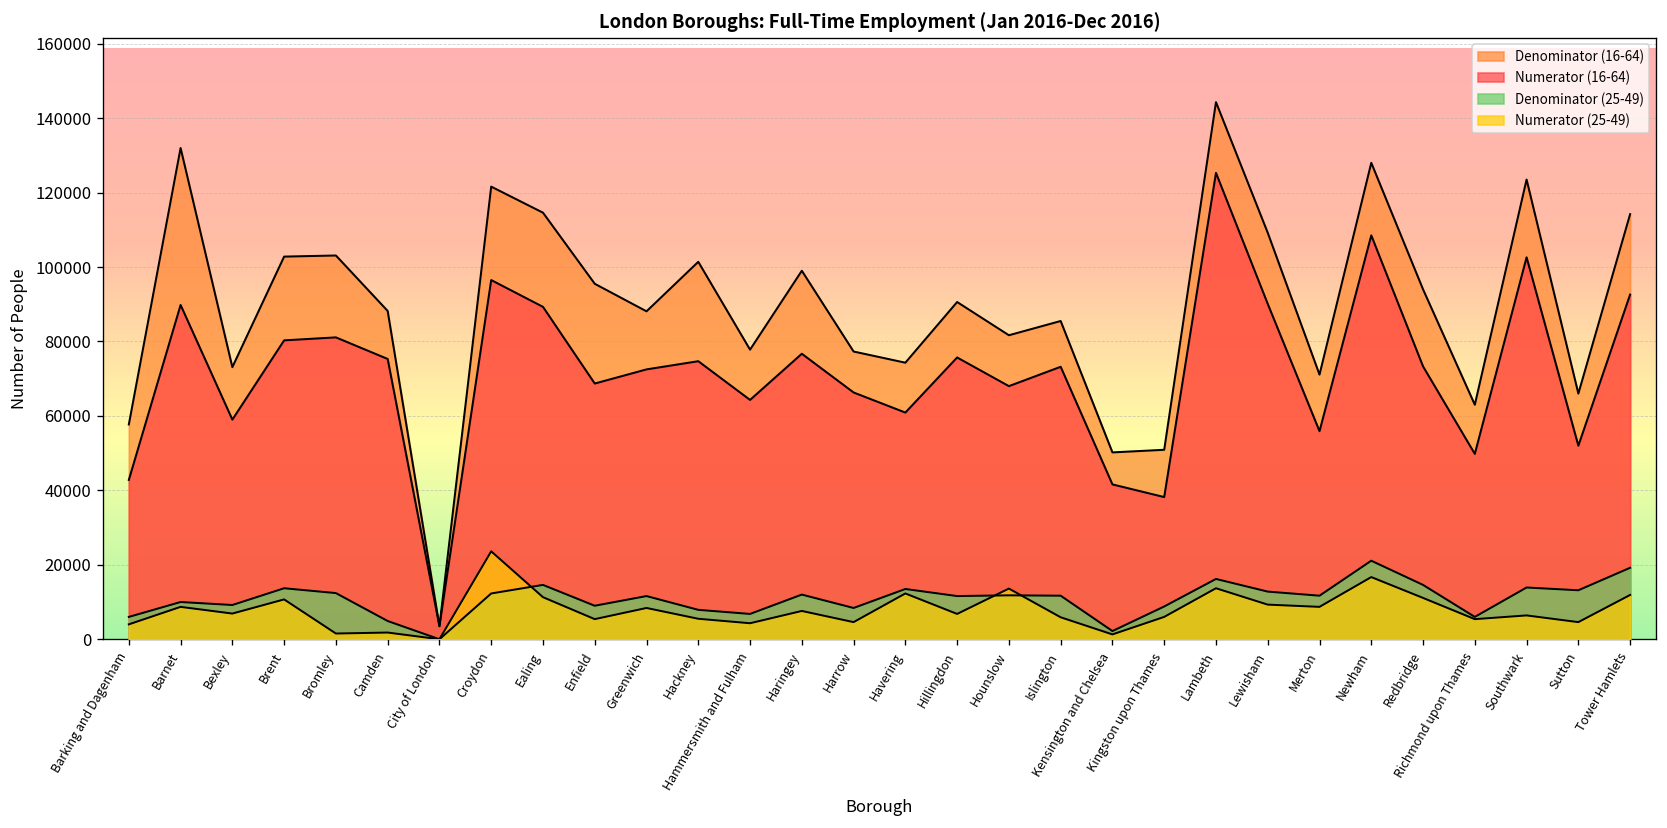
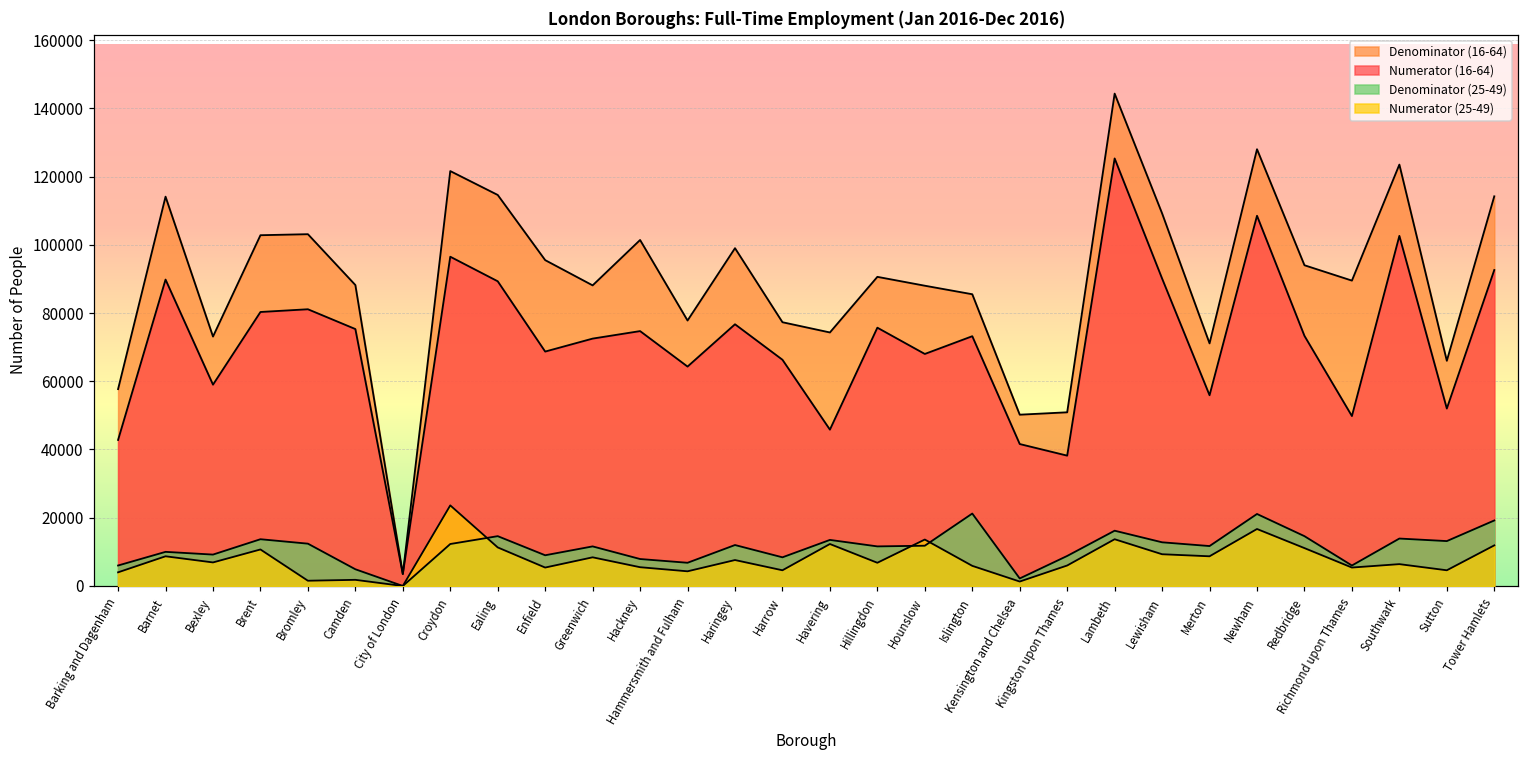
  {
    "Denominator (16-64)": {
      "Barking and Dagenham": 58000,
-     "Barnet": 132000,
+     "Barnet": 114000,
      "Bexley": 73000,
      "Brent": 103000,
      "Bromley": 103000,
      "Camden": 88000,
      "Croydon": 122000,
      "Ealing": 115000,
      "Enfield": 96000,
      "Greenwich": 88000,
      "Hackney": 101000,
      "Hammersmith and Fulham": 78000,
      "Haringey": 99000,
      "Harrow": 77000,
      "Havering": 74000,
      "Hillingdon": 91000,
-     "Hounslow": 82000,
+     "Hounslow": 88000,
      "Islington": 86000,
      "Kensington and Chelsea": 50000,
      "Kingston upon Thames": 51000,
      "Lambeth": 144000,
      "Lewisham": 109000,
      "Merton": 71000,
      "Newham": 128000,
      "Redbridge": 94000,
-     "Richmond upon Thames": 63000,
+     "Richmond upon Thames": 89000,
      "Southwark": 124000,
      "Sutton": 66000,
      "Tower Hamlets": 114000
    },
    "Numerator (16-64)": {
      "Barking and Dagenham": 43000,
      "Barnet": 90000,
      "Bexley": 59000,
      "Brent": 80000,
      "Bromley": 81000,
      "Camden": 75000,
      "Croydon": 97000,
      "Ealing": 89000,
      "Enfield": 69000,
      "Greenwich": 73000,
      "Hackney": 75000,
      "Hammersmith and Fulham": 64000,
      "Haringey": 77000,
      "Harrow": 66000,
-     "Havering": 61000,
+     "Havering": 46000,
      "Hillingdon": 76000,
      "Hounslow": 68000,
      "Islington": 73000,
      "Kensington and Chelsea": 42000,
      "Kingston upon Thames": 38000,
      "Lambeth": 125000,
      "Lewisham": 90000,
      "Merton": 56000,
      "Newham": 109000,
      "Redbridge": 73000,
      "Richmond upon Thames": 50000,
      "Southwark": 103000,
      "Sutton": 52000,
      "Tower Hamlets": 93000
    },
    "Denominator (25-49)": {
      "Barking and Dagenham": 6000,
      "Barnet": 10000,
      "Bexley": 9000,
      "Brent": 14000,
      "Bromley": 12000,
      "Camden": 5000,
      "Croydon": 12000,
      "Ealing": 15000,
      "Enfield": 9000,
      "Greenwich": 12000,
      "Hackney": 8000,
      "Hammersmith and Fulham": 7000,
      "Haringey": 12000,
      "Harrow": 8000,
      "Havering": 14000,
      "Hillingdon": 12000,
      "Hounslow": 12000,
-     "Islington": 12000,
+     "Islington": 21000,
      "Kensington and Chelsea": 2000,
      "Kingston upon Thames": 9000,
      "Lambeth": 16000,
      "Lewisham": 13000,
      "Merton": 12000,
      "Newham": 21000,
      "Redbridge": 15000,
      "Southwark": 14000,
      "Sutton": 13000,
      "Tower Hamlets": 19000
    },
    "Numerator (25-49)": {
      "Barking and Dagenham": 4000,
      "Barnet": 9000,
      "Bexley": 7000,
      "Brent": 11000,
      "Bromley": 2000,
      "Camden": 2000,
      "Croydon": 24000,
      "Ealing": 11000,
      "Enfield": 5000,
      "Greenwich": 8000,
      "Hackney": 6000,
      "Hammersmith and Fulham": 4000,
      "Haringey": 8000,
      "Harrow": 5000,
      "Havering": 12000,
      "Hillingdon": 7000,
      "Hounslow": 14000,
      "Islington": 6000,
      "Kensington and Chelsea": 1000,
      "Kingston upon Thames": 6000,
      "Lambeth": 14000,
      "Lewisham": 9000,
      "Merton": 9000,
      "Newham": 17000,
      "Redbridge": 11000,
      "Southwark": 6000,
      "Sutton": 5000,
      "Tower Hamlets": 12000
    }
  }
